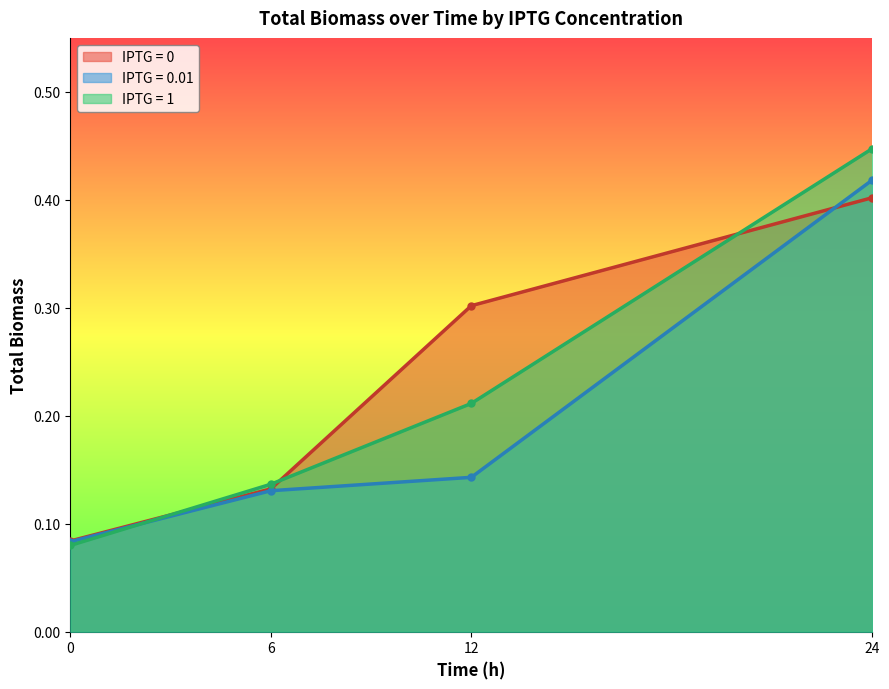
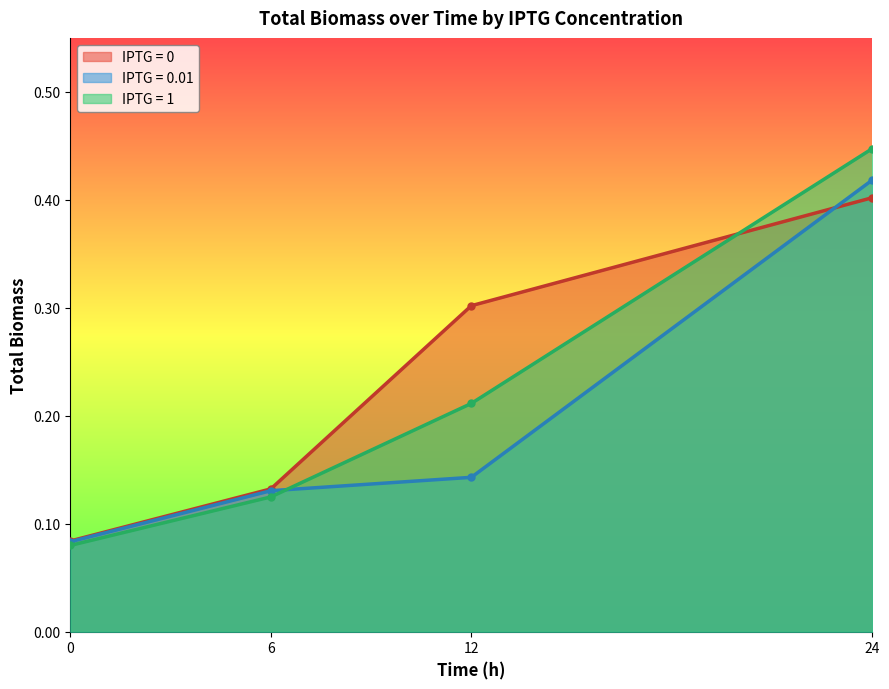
  {
    "IPTG = 0": {
      "12": 0.302,
      "24": 0.402
    },
    "IPTG = 0.01": {
      "12": 0.143,
      "24": 0.418
    },
    "IPTG = 1": {
      "0": 0.080,
-     "6": 0.137,
+     "6": 0.125,
      "12": 0.211,
      "24": 0.447
    }
  }
